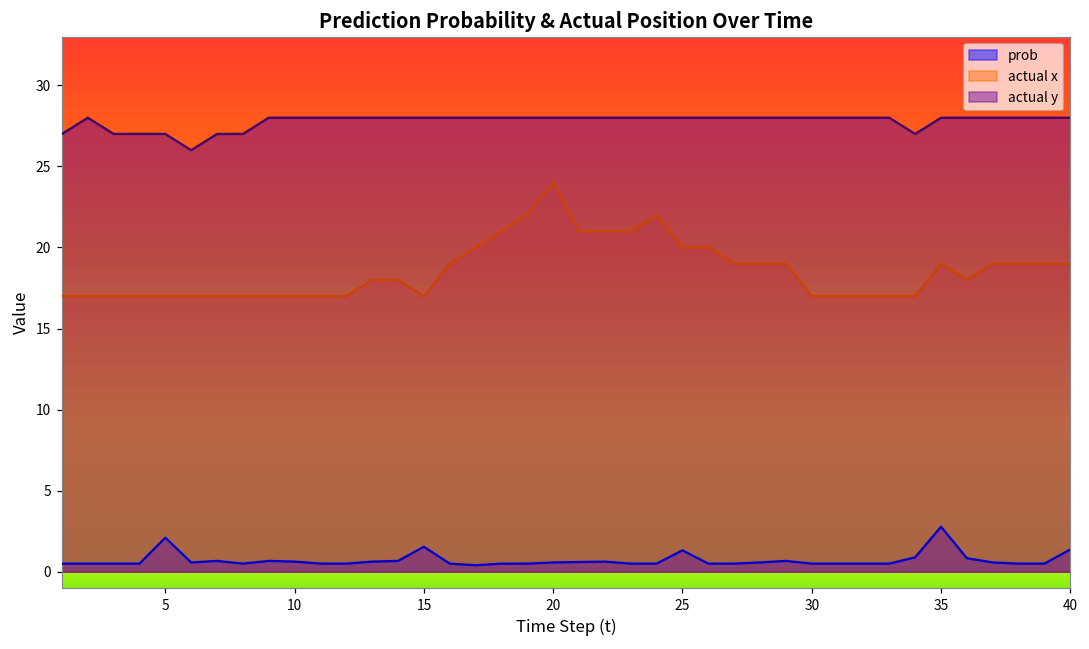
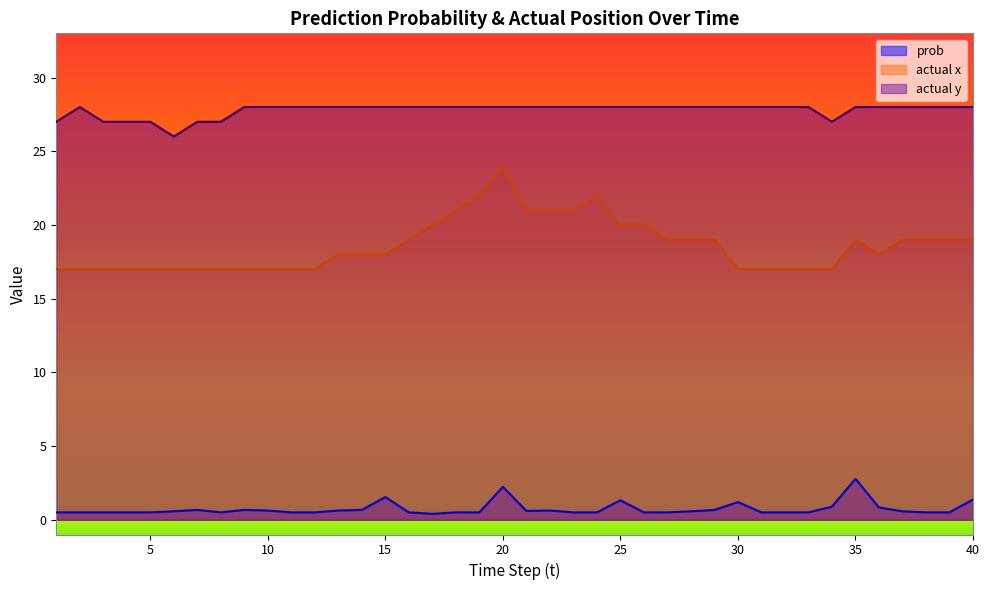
  {
    "prob": {
-     "5": 2.1,
+     "5": 0.5,
      "10": 0.6,
      "15": 1.5,
-     "20": 0.6,
+     "20": 2.2,
      "25": 1.3,
-     "30": 0.5,
+     "30": 1.2,
      "35": 2.8,
      "40": 1.4
    },
    "actual x": {
      "5": 17,
      "10": 17,
-     "15": 17,
+     "15": 18,
      "20": 24,
      "25": 20,
      "30": 17,
      "35": 19,
      "40": 19
    },
    "actual y": {
      "5": 27.0,
      "10": 28.0,
      "15": 28.0,
      "20": 28.0,
      "25": 28.0,
      "30": 28.0,
      "35": 28.0,
      "40": 28.0
    }
  }
